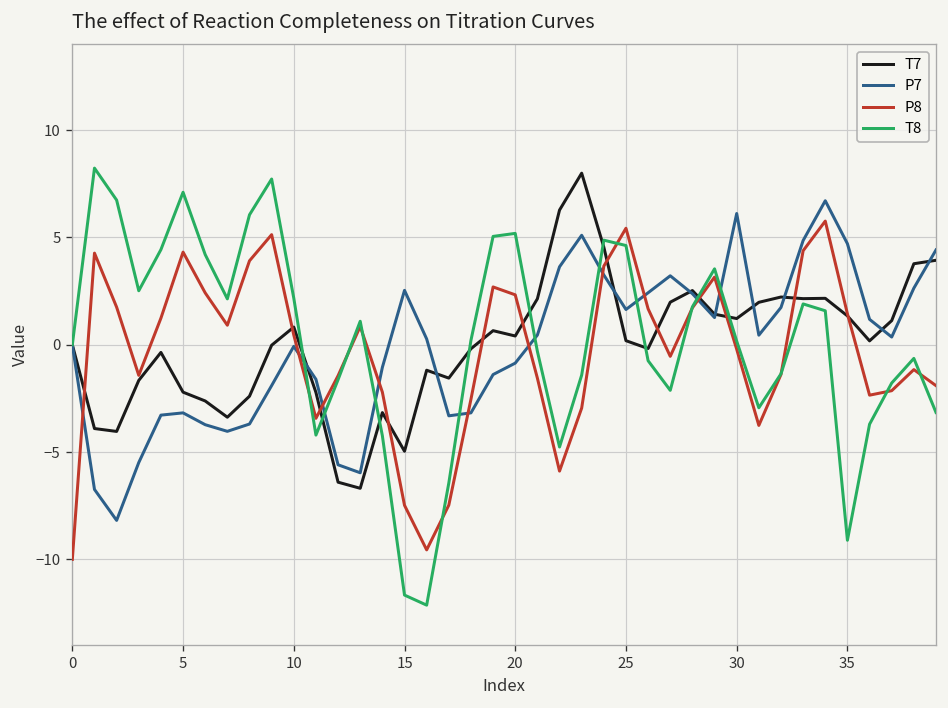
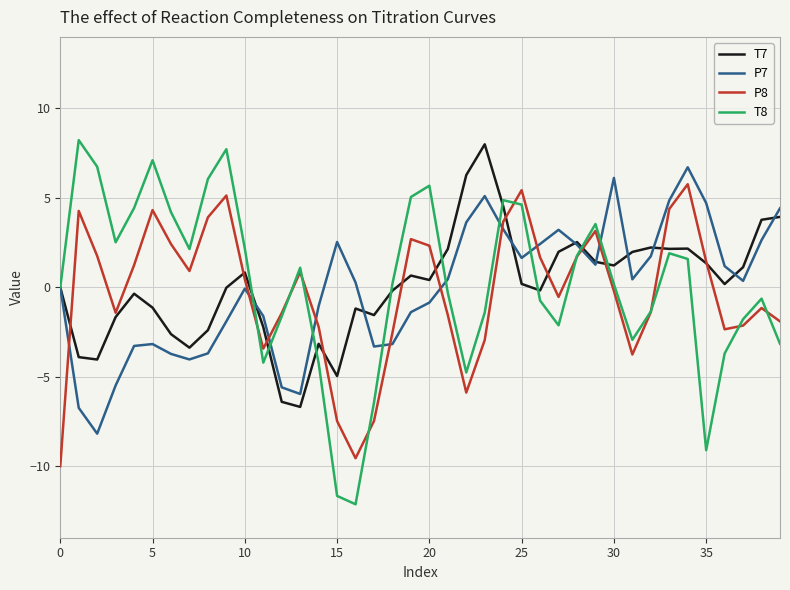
  {
    "T7": {
-     "5": -2.2,
+     "5": -1.1,
      "10": 0.8,
      "15": -5.0,
      "20": 0.4,
      "25": 0.2,
      "30": 1.2
    },
    "P7": {
      "5": -3.2,
      "10": -0.1,
      "15": 2.5,
      "20": -0.9,
      "25": 1.6,
      "30": 6.1,
      "35": 4.7
    },
    "P8": {
      "0": -10.0,
      "5": 4.3,
      "10": 0.5,
      "15": -7.5,
      "20": 2.3,
      "25": 5.4,
      "30": -0.2
    },
    "T8": {
      "5": 7.1,
      "10": 2.2,
      "15": -11.7,
-     "20": 5.2,
+     "20": 5.7,
      "25": 4.6,
      "30": 0.2,
      "35": -9.1
    }
  }
